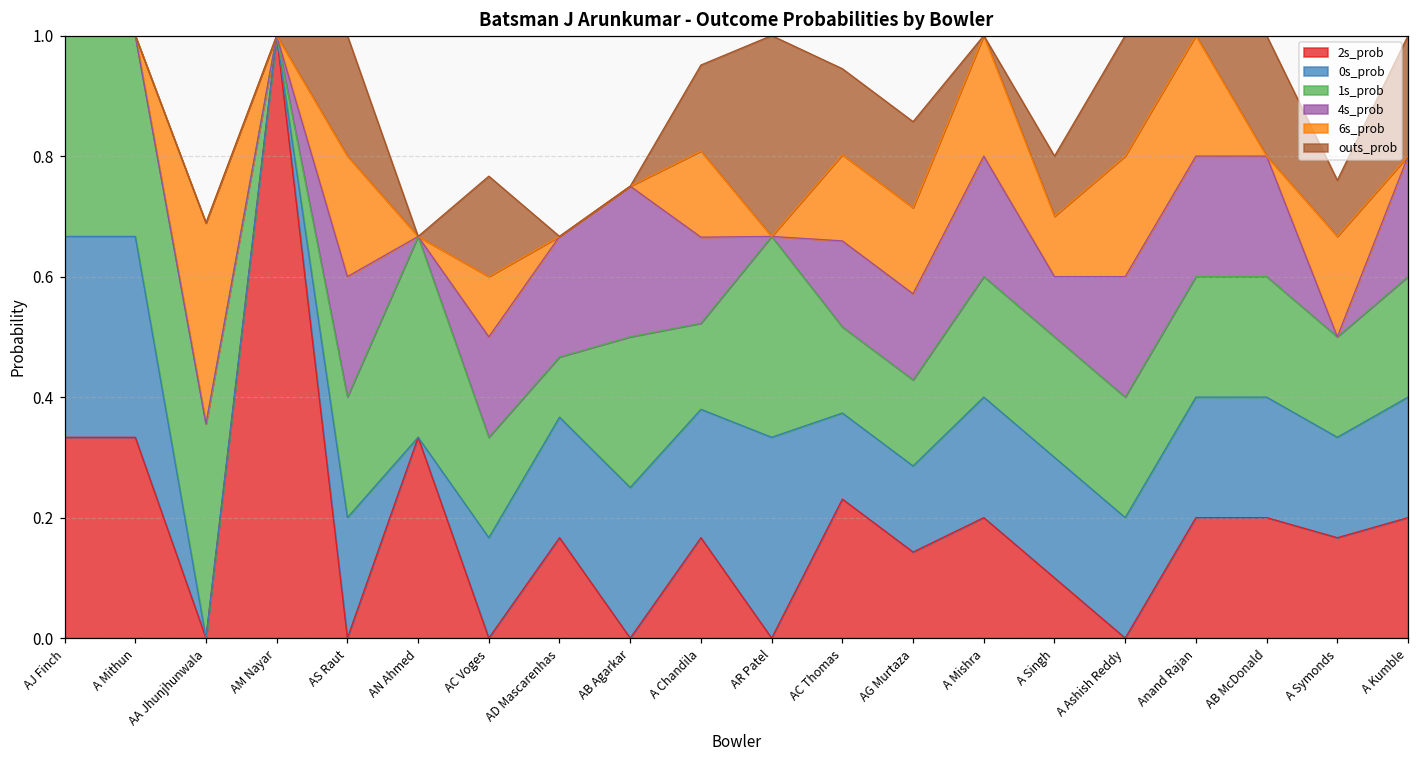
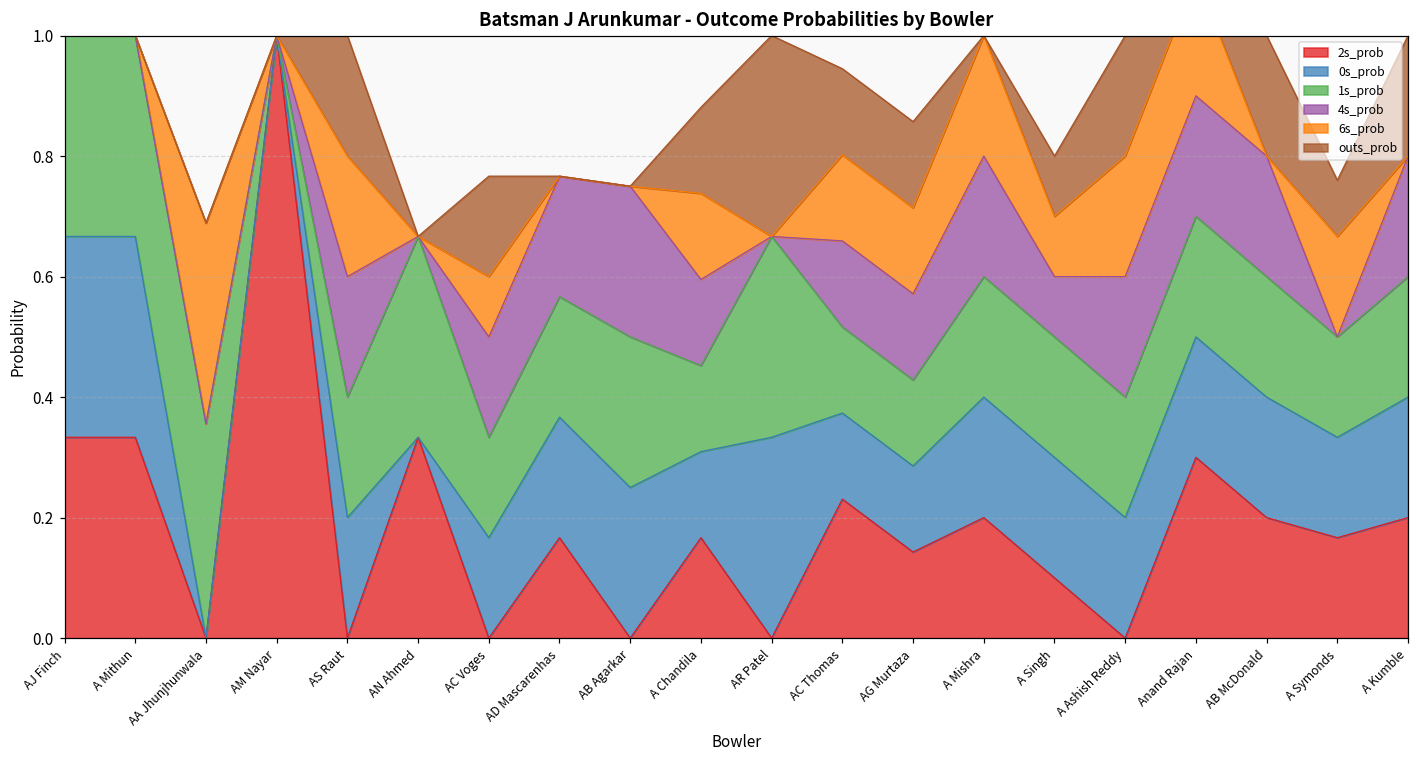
  {
    "2s_prob": {
      "AJ Finch": 0.33,
      "A Mithun": 0.33,
      "AS Raut": 0.0,
      "AC Voges": 0.0,
      "AD Mascarenhas": 0.17,
      "AB Agarkar": 0.0,
      "A Chandila": 0.17,
      "AR Patel": 0.0,
      "AC Thomas": 0.23,
      "AG Murtaza": 0.14,
      "A Mishra": 0.2,
      "A Singh": 0.1,
      "A Ashish Reddy": 0.0,
-     "Anand Rajan": 0.2,
+     "Anand Rajan": 0.3,
      "AB McDonald": 0.2,
      "A Symonds": 0.17,
      "A Kumble": 0.2
    },
    "0s_prob": {
      "AJ Finch": 0.33,
      "A Mithun": 0.33,
      "AS Raut": 0.20,
      "AC Voges": 0.17,
      "AD Mascarenhas": 0.20,
      "AB Agarkar": 0.25,
-     "A Chandila": 0.21,
+     "A Chandila": 0.14,
      "AR Patel": 0.33,
      "AC Thomas": 0.14,
      "AG Murtaza": 0.14,
      "A Mishra": 0.20,
      "A Singh": 0.20,
      "A Ashish Reddy": 0.20,
      "Anand Rajan": 0.20,
      "AB McDonald": 0.20,
      "A Symonds": 0.17,
      "A Kumble": 0.20
    },
    "1s_prob": {
      "AS Raut": 0.2,
      "AC Voges": 0.17,
-     "AD Mascarenhas": 0.1,
+     "AD Mascarenhas": 0.2,
      "AB Agarkar": 0.25,
      "A Chandila": 0.14,
      "AC Thomas": 0.14,
      "AG Murtaza": 0.14,
      "A Mishra": 0.2,
      "A Singh": 0.2,
      "A Ashish Reddy": 0.2,
      "Anand Rajan": 0.2,
      "AB McDonald": 0.2,
      "A Kumble": 0.2
    },
    "4s_prob": {
      "AS Raut": 0.20,
      "AC Voges": 0.17,
      "A Chandila": 0.14,
      "AC Thomas": 0.14,
      "AG Murtaza": 0.14,
      "A Mishra": 0.20,
      "A Singh": 0.10,
      "A Ashish Reddy": 0.20,
      "Anand Rajan": 0.20
    },
    "6s_prob": {
      "AS Raut": 0.20,
      "AC Voges": 0.10,
      "A Chandila": 0.14,
      "AC Thomas": 0.14,
      "AG Murtaza": 0.14,
      "A Singh": 0.10,
      "A Ashish Reddy": 0.20,
      "A Symonds": 0.17
    },
    "outs_prob": {
      "AS Raut": 0.20,
      "AC Voges": 0.17,
      "A Chandila": 0.14,
      "AR Patel": 0.33,
      "AC Thomas": 0.14,
      "AG Murtaza": 0.14,
      "A Singh": 0.10,
      "A Ashish Reddy": 0.20,
      "AB McDonald": 0.20,
      "A Symonds": 0.09,
      "A Kumble": 0.20
    }
  }
